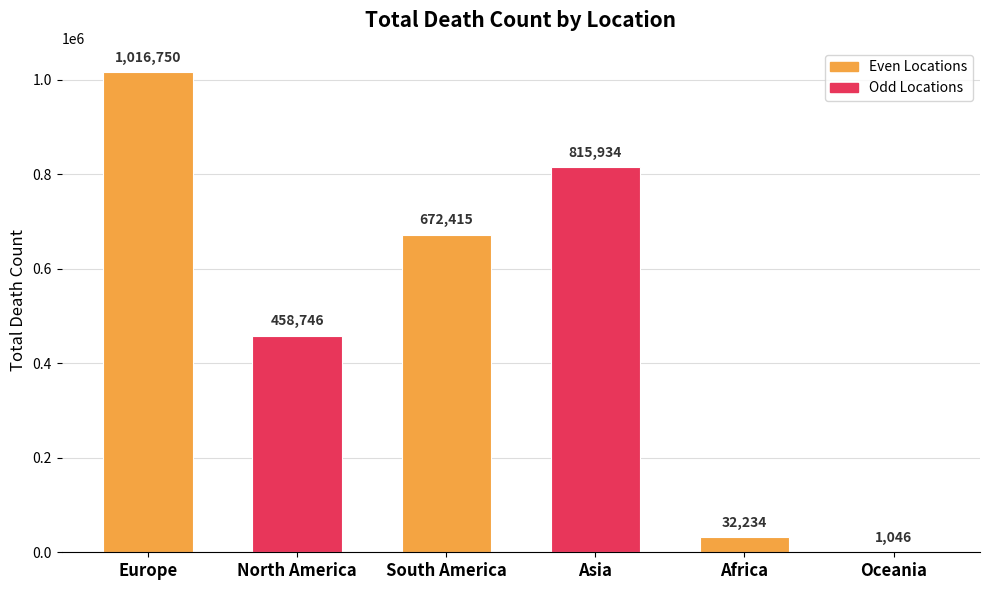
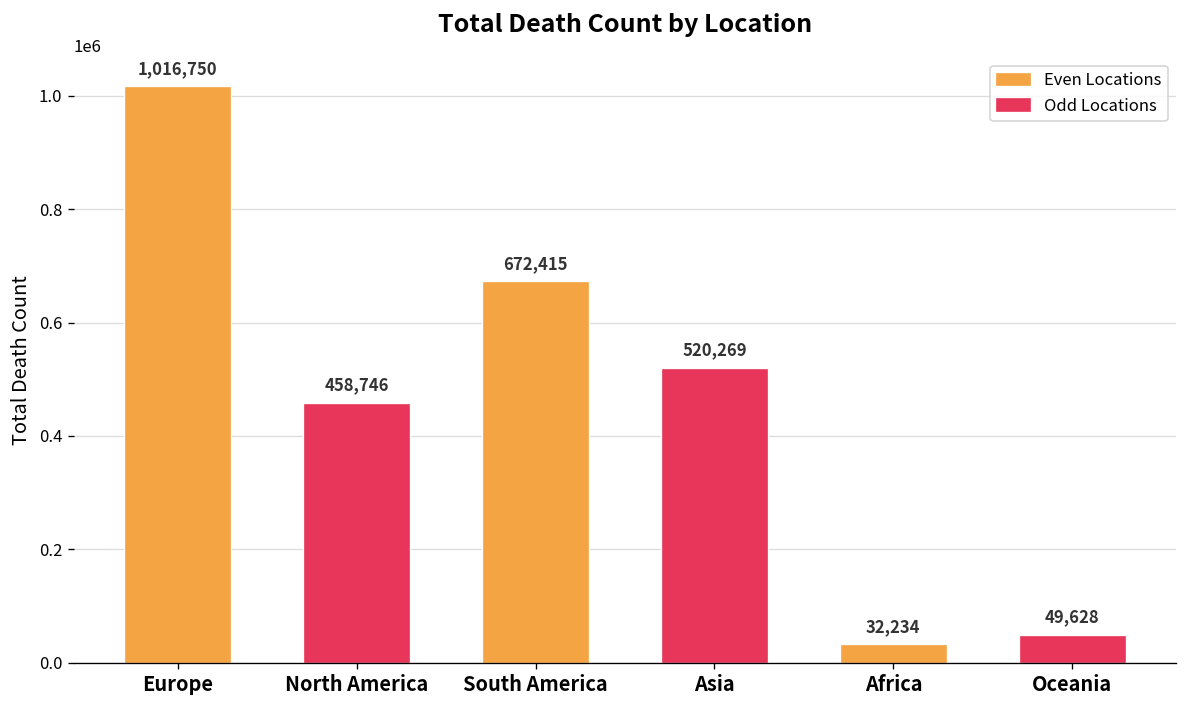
  {
    "Europe": "1,016,750",
    "North America": "458,746",
    "South America": "672,415",
-   "Asia": "815,934",
+   "Asia": "520,269",
    "Africa": "32,234",
-   "Oceania": "1,046"
+   "Oceania": "49,628"
  }
